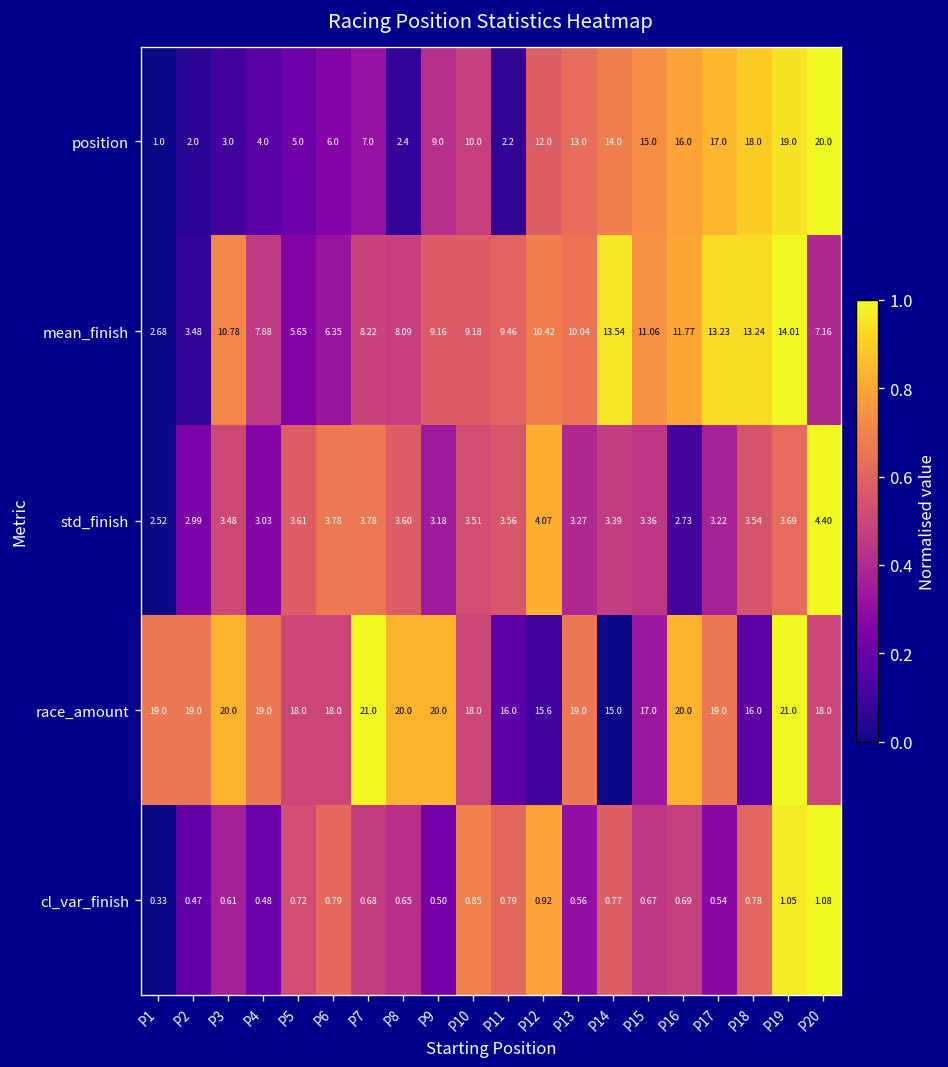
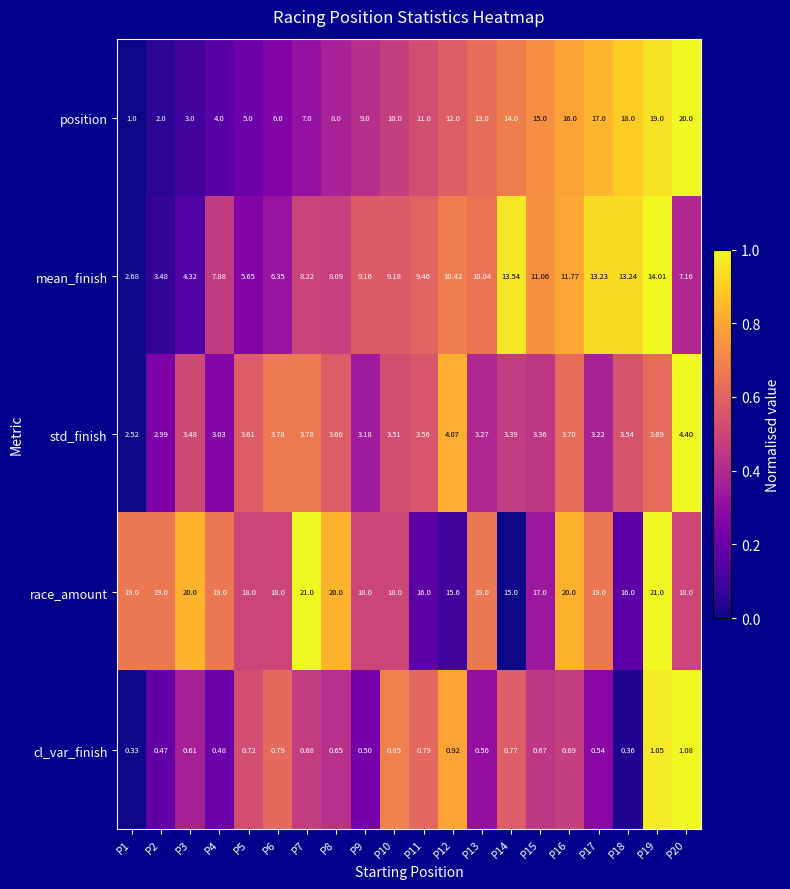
  {
    "position": {
      "P1": 1.0,
      "P2": 2.0,
      "P3": 3.0,
      "P4": 4.0,
      "P5": 5.0,
      "P6": 6.0,
      "P7": 7.0,
-     "P8": 2.4,
+     "P8": 8.0,
      "P9": 9.0,
      "P10": 10.0,
-     "P11": 2.2,
+     "P11": 11.0,
      "P12": 12.0,
      "P13": 13.0,
      "P14": 14.0,
      "P15": 15.0,
      "P16": 16.0,
      "P17": 17.0,
      "P18": 18.0,
      "P19": 19.0,
      "P20": 20.0
    },
    "mean_finish": {
      "P1": 2.68,
      "P2": 3.48,
-     "P3": 10.78,
+     "P3": 4.32,
      "P4": 7.88,
      "P5": 5.65,
      "P6": 6.35,
      "P7": 8.22,
      "P8": 8.09,
      "P9": 9.16,
      "P10": 9.18,
      "P11": 9.46,
      "P12": 10.42,
      "P13": 10.04,
      "P14": 13.54,
      "P15": 11.06,
      "P16": 11.77,
      "P17": 13.23,
      "P18": 13.24,
      "P19": 14.01,
      "P20": 7.16
    },
    "std_finish": {
      "P1": 2.52,
      "P2": 2.99,
      "P3": 3.48,
      "P4": 3.03,
      "P5": 3.61,
      "P6": 3.78,
      "P7": 3.78,
      "P8": 3.60,
      "P9": 3.18,
      "P10": 3.51,
      "P11": 3.56,
      "P12": 4.07,
      "P13": 3.27,
      "P14": 3.39,
      "P15": 3.36,
-     "P16": 2.73,
+     "P16": 3.70,
      "P17": 3.22,
      "P18": 3.54,
      "P19": 3.69,
      "P20": 4.40
    },
    "race_amount": {
      "P1": 19.0,
      "P2": 19.0,
      "P3": 20.0,
      "P4": 19.0,
      "P5": 18.0,
      "P6": 18.0,
      "P7": 21.0,
      "P8": 20.0,
-     "P9": 20.0,
+     "P9": 18.0,
      "P10": 18.0,
      "P11": 16.0,
      "P12": 15.6,
      "P13": 19.0,
      "P14": 15.0,
      "P15": 17.0,
      "P16": 20.0,
      "P17": 19.0,
      "P18": 16.0,
      "P19": 21.0,
      "P20": 18.0
    },
    "cl_var_finish": {
      "P1": 0.33,
      "P2": 0.47,
      "P3": 0.61,
      "P4": 0.48,
      "P5": 0.72,
      "P6": 0.79,
      "P7": 0.68,
      "P8": 0.65,
      "P9": 0.50,
      "P10": 0.85,
      "P11": 0.79,
      "P12": 0.92,
      "P13": 0.56,
      "P14": 0.77,
      "P15": 0.67,
      "P16": 0.69,
      "P17": 0.54,
-     "P18": 0.78,
+     "P18": 0.36,
      "P19": 1.05,
      "P20": 1.08
    }
  }
